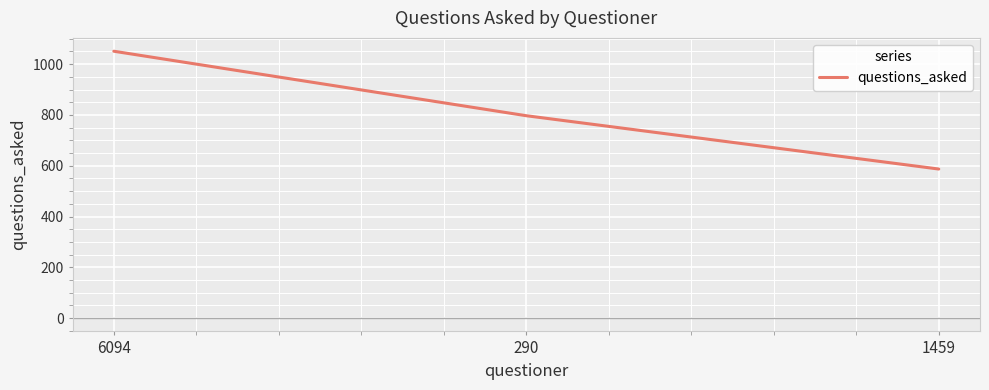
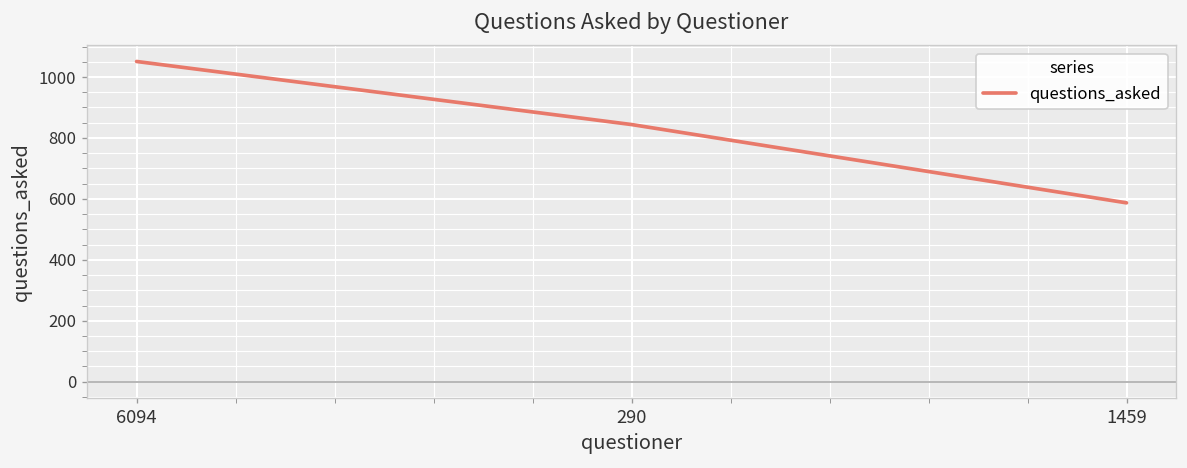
  {
    "6094": 1050,
-   "290": 800,
+   "290": 840,
    "1459": 590
  }
